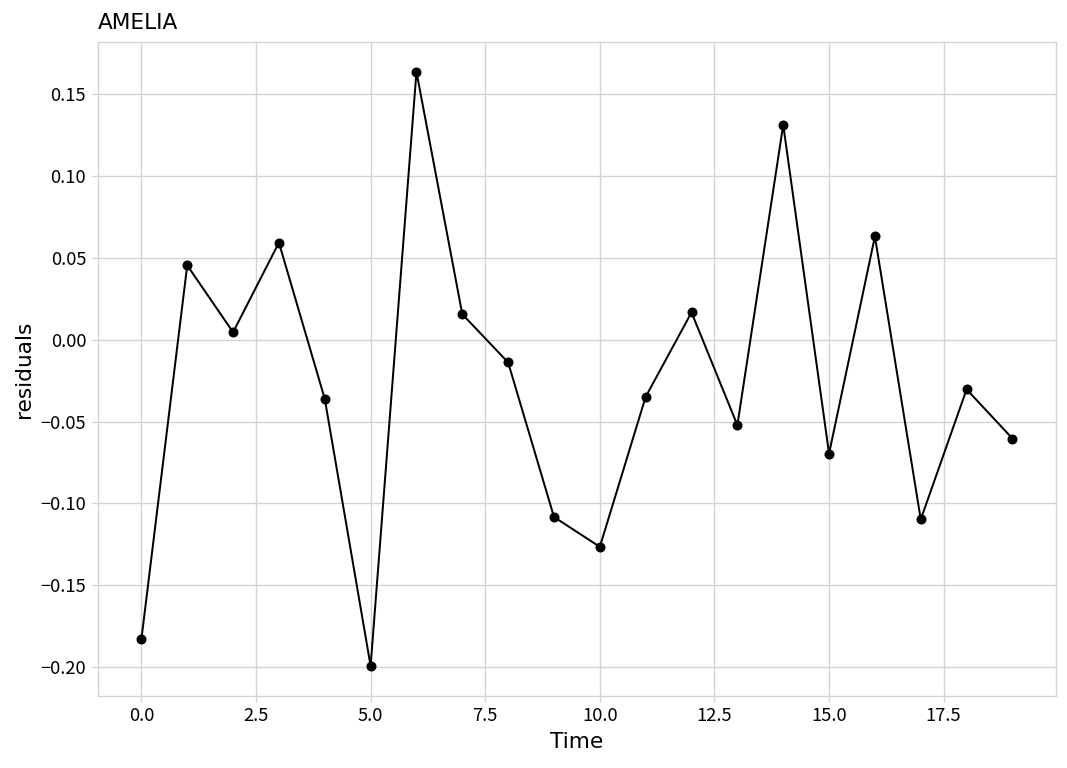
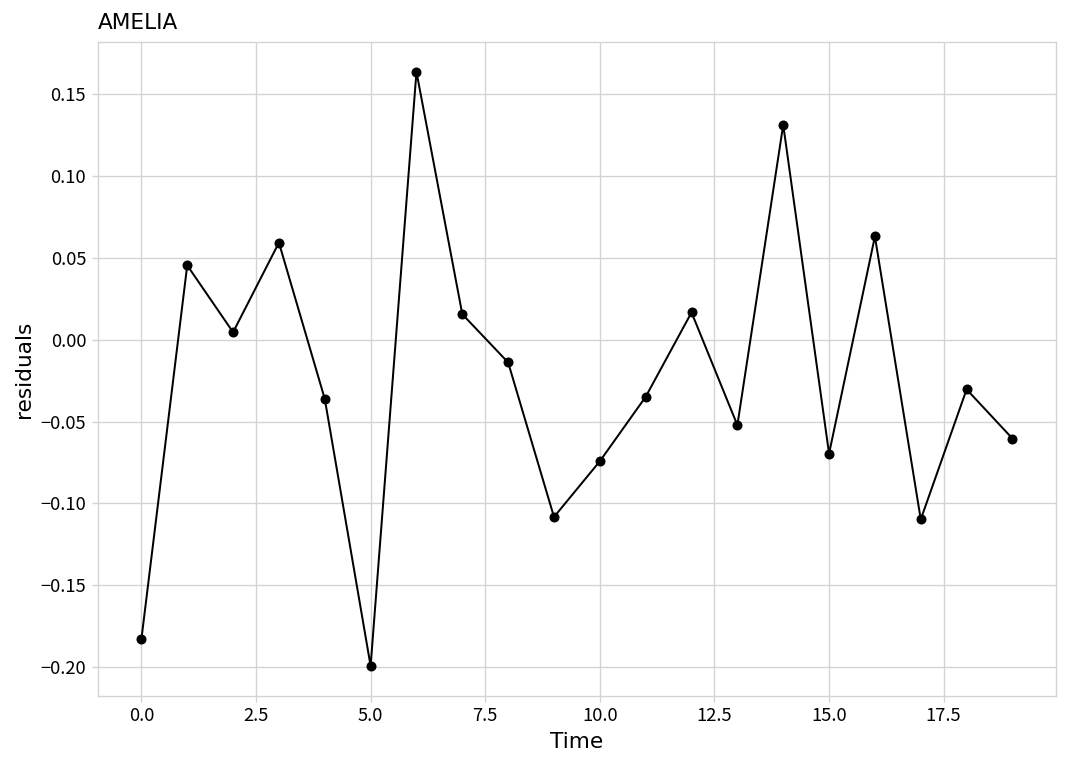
  {
    "0.0": -0.183,
    "5.0": -0.199,
-   "10.0": -0.127,
+   "10.0": -0.074,
    "15.0": -0.070
  }
